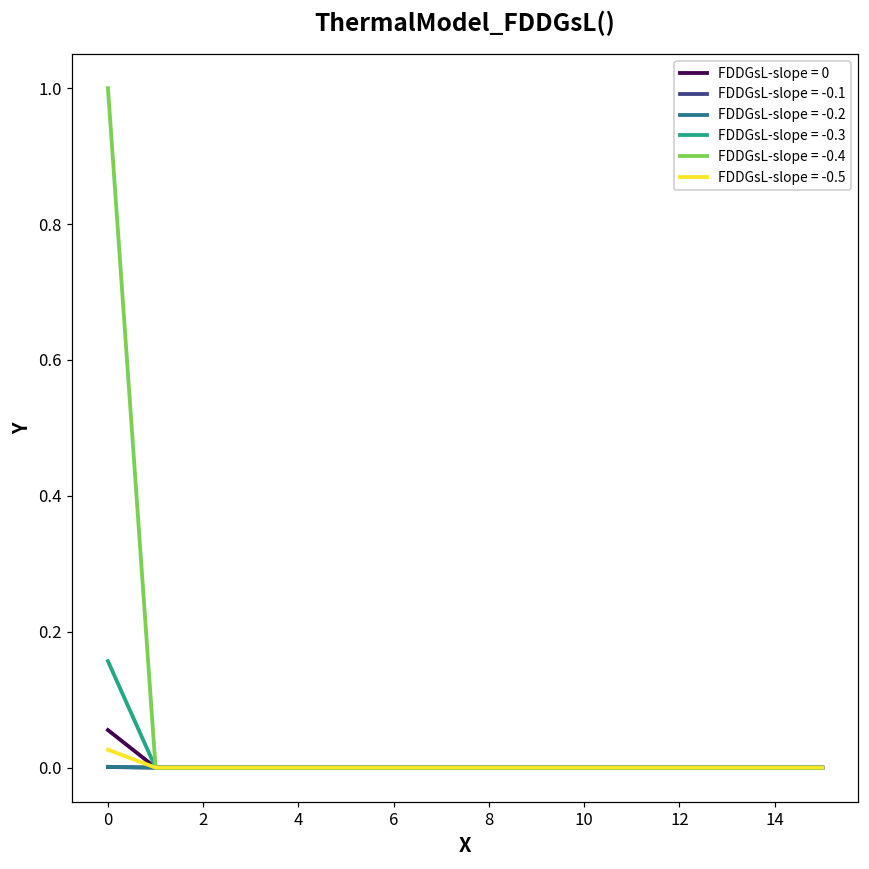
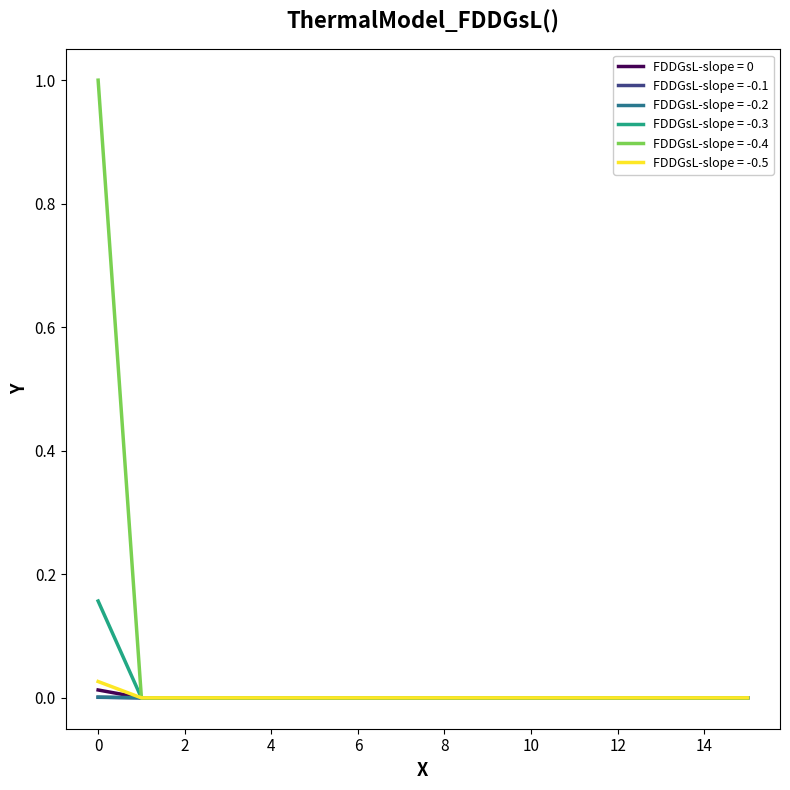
  {
    "FDDGsL-slope = 0": {
-     "0": 0.06
+     "0": 0.01
    },
    "FDDGsL-slope = -0.4": {
      "0": 1.00
    },
    "FDDGsL-slope = -0.5": {
      "0": 0.03
    }
  }
